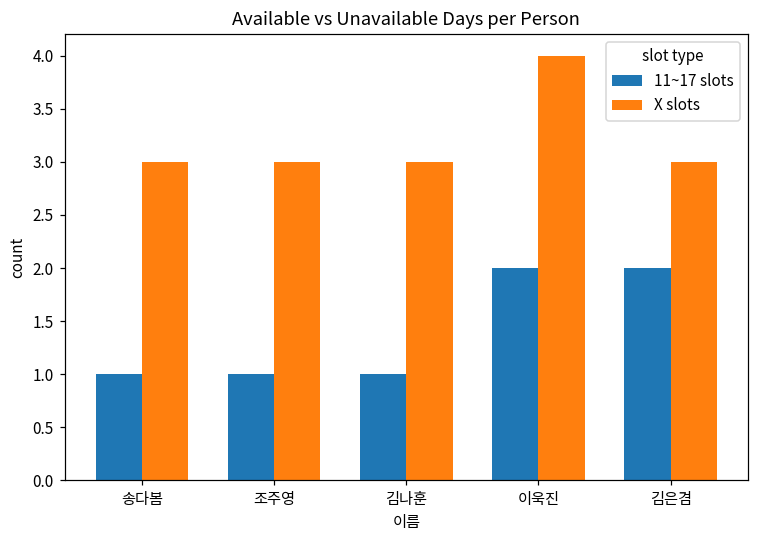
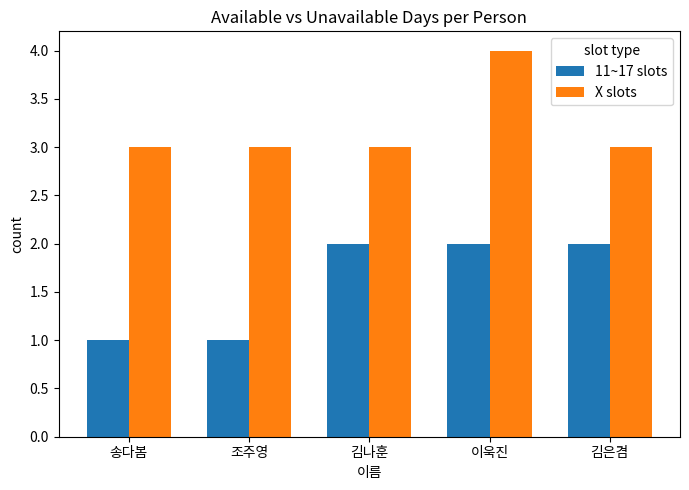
  {
    "11~17 slots": {
      "송다봄": 1,
      "조주영": 1,
-     "김나훈": 1,
+     "김나훈": 2,
      "이욱진": 2,
      "김은겸": 2
    },
    "X slots": {
      "송다봄": 3,
      "조주영": 3,
      "김나훈": 3,
      "이욱진": 4,
      "김은겸": 3
    }
  }
